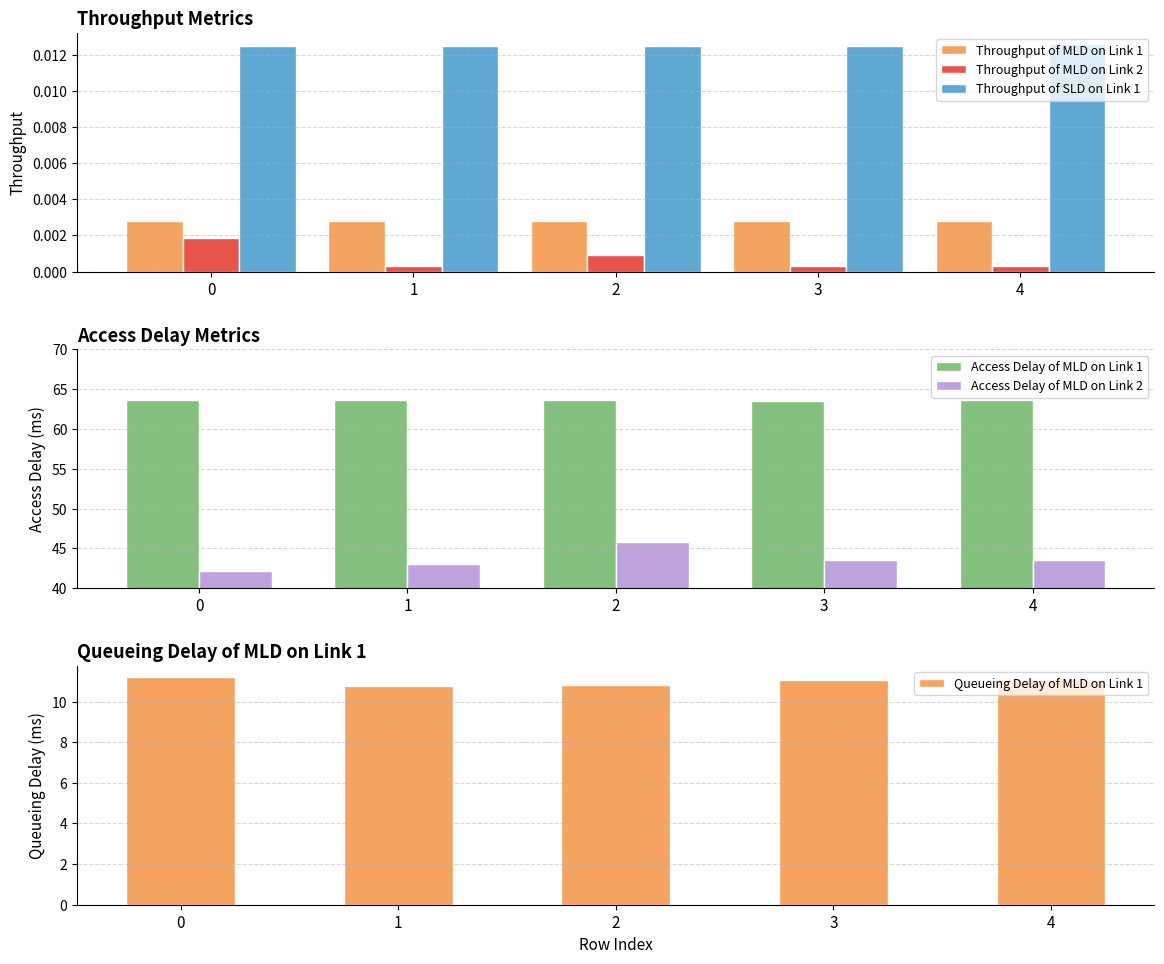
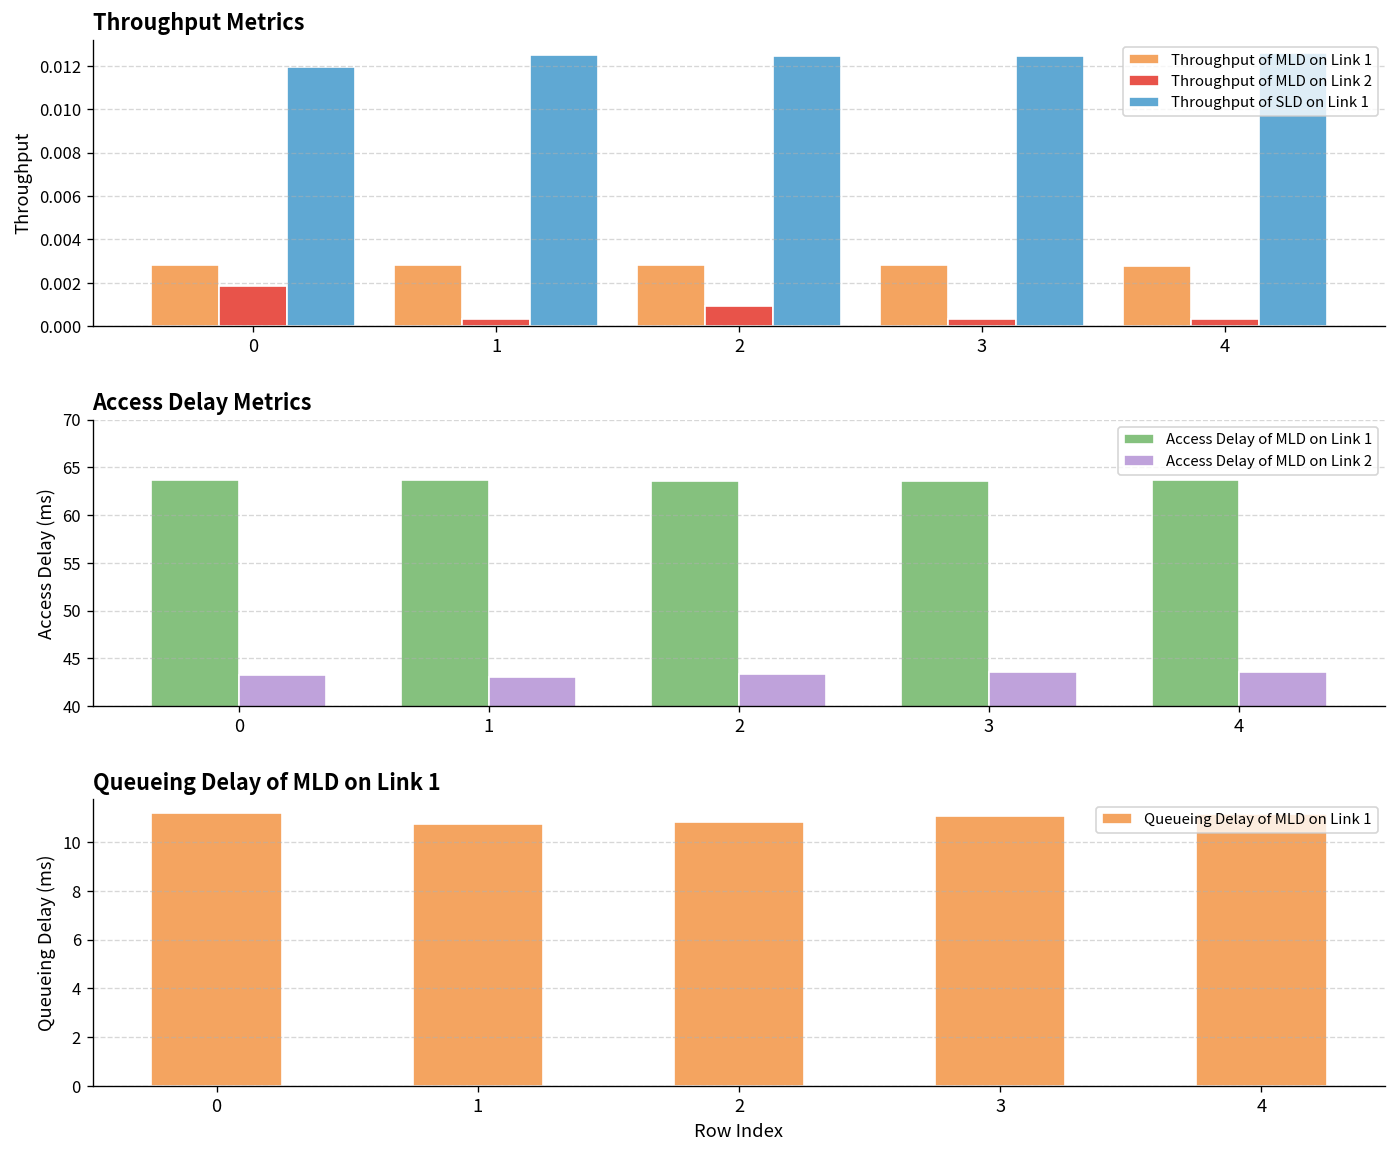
  {
    "Throughput Metrics": {
      "Throughput of MLD on Link 1": {
        "0": 0.0028,
        "1": 0.0028,
        "2": 0.0028,
        "3": 0.0028,
        "4": 0.0028
      },
      "Throughput of MLD on Link 2": {
        "0": 0.0019,
        "1": 0.0003,
        "2": 0.0009,
        "3": 0.0003,
        "4": 0.0003
      },
      "Throughput of SLD on Link 1": {
-       "0": 0.0125,
+       "0": 0.0120,
        "1": 0.0125,
        "2": 0.0125,
        "3": 0.0125
      }
    },
    "Access Delay Metrics": {
      "Access Delay of MLD on Link 1": {
        "0": 64,
        "1": 64,
        "2": 64,
        "3": 64,
        "4": 64
      },
      "Access Delay of MLD on Link 2": {
-       "0": 42,
+       "0": 43,
        "1": 43,
-       "2": 46,
+       "2": 43,
        "3": 44,
        "4": 44
      }
    },
    "Queueing Delay of MLD on Link 1": {
      "0": 11.2,
      "1": 10.7,
      "2": 10.8,
      "3": 11.1
    }
  }
